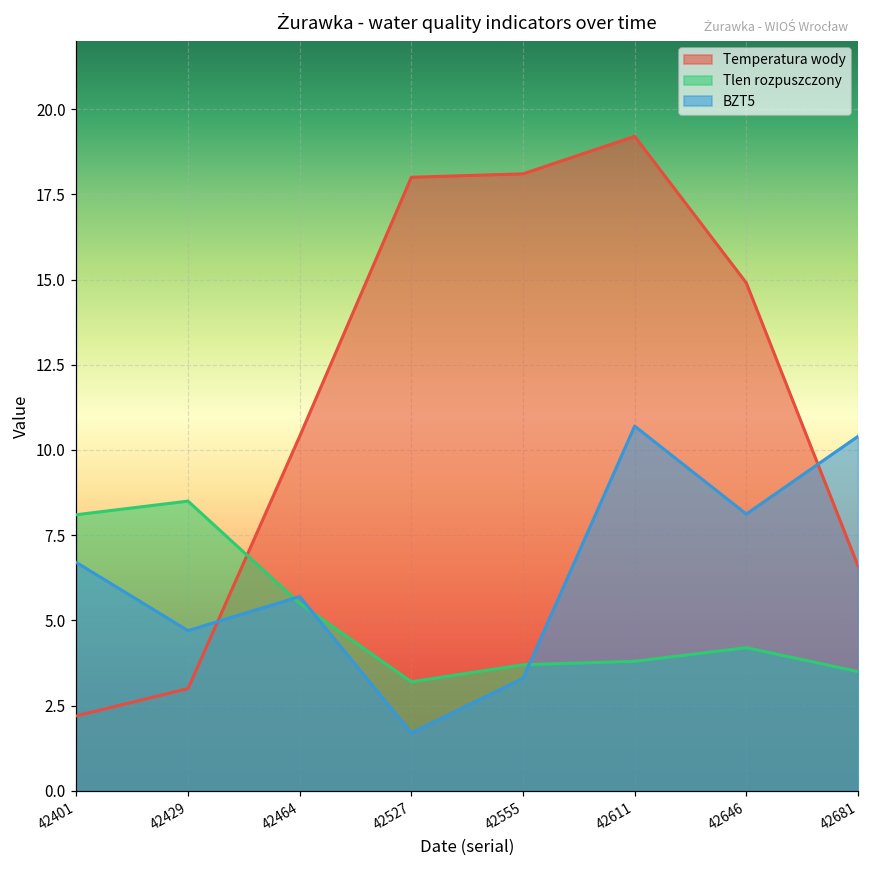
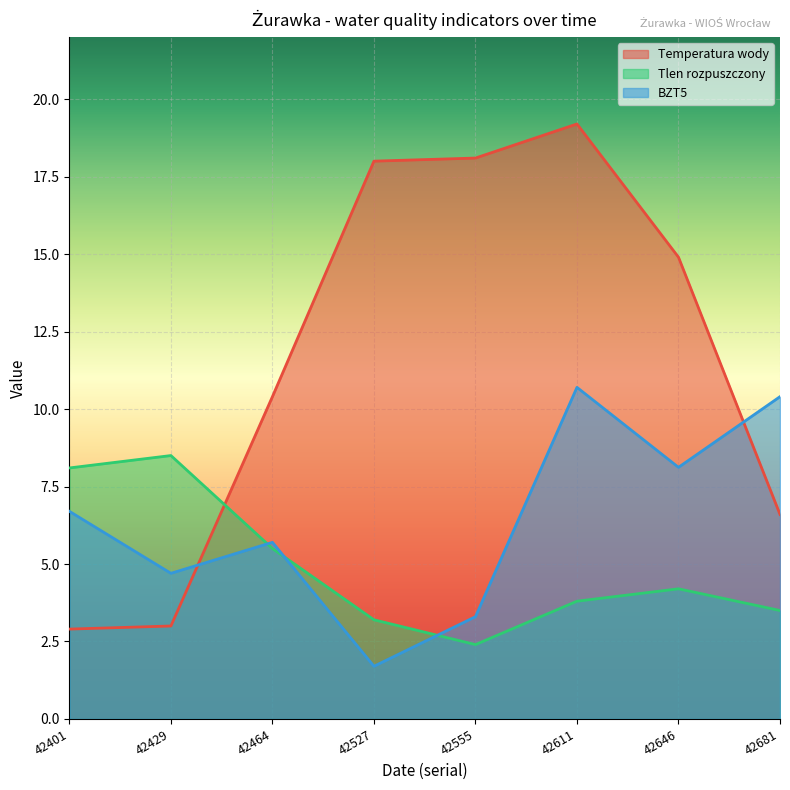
  {
    "Temperatura wody": {
-     "42401": 2.2,
+     "42401": 2.9,
      "42429": 3.0,
      "42464": 10.4,
      "42527": 18.0,
      "42555": 18.1,
      "42611": 19.2,
      "42646": 14.9,
      "42681": 6.6
    },
    "Tlen rozpuszczony": {
      "42401": 8.1,
      "42429": 8.5,
      "42464": 5.5,
      "42527": 3.2,
-     "42555": 3.7,
+     "42555": 2.4,
      "42611": 3.8,
      "42646": 4.2,
      "42681": 3.5
    },
    "BZT5": {
      "42401": 6.7,
      "42429": 4.7,
      "42464": 5.7,
      "42527": 1.7,
      "42555": 3.3,
      "42611": 10.7,
      "42646": 8.1,
      "42681": 10.4
    }
  }
